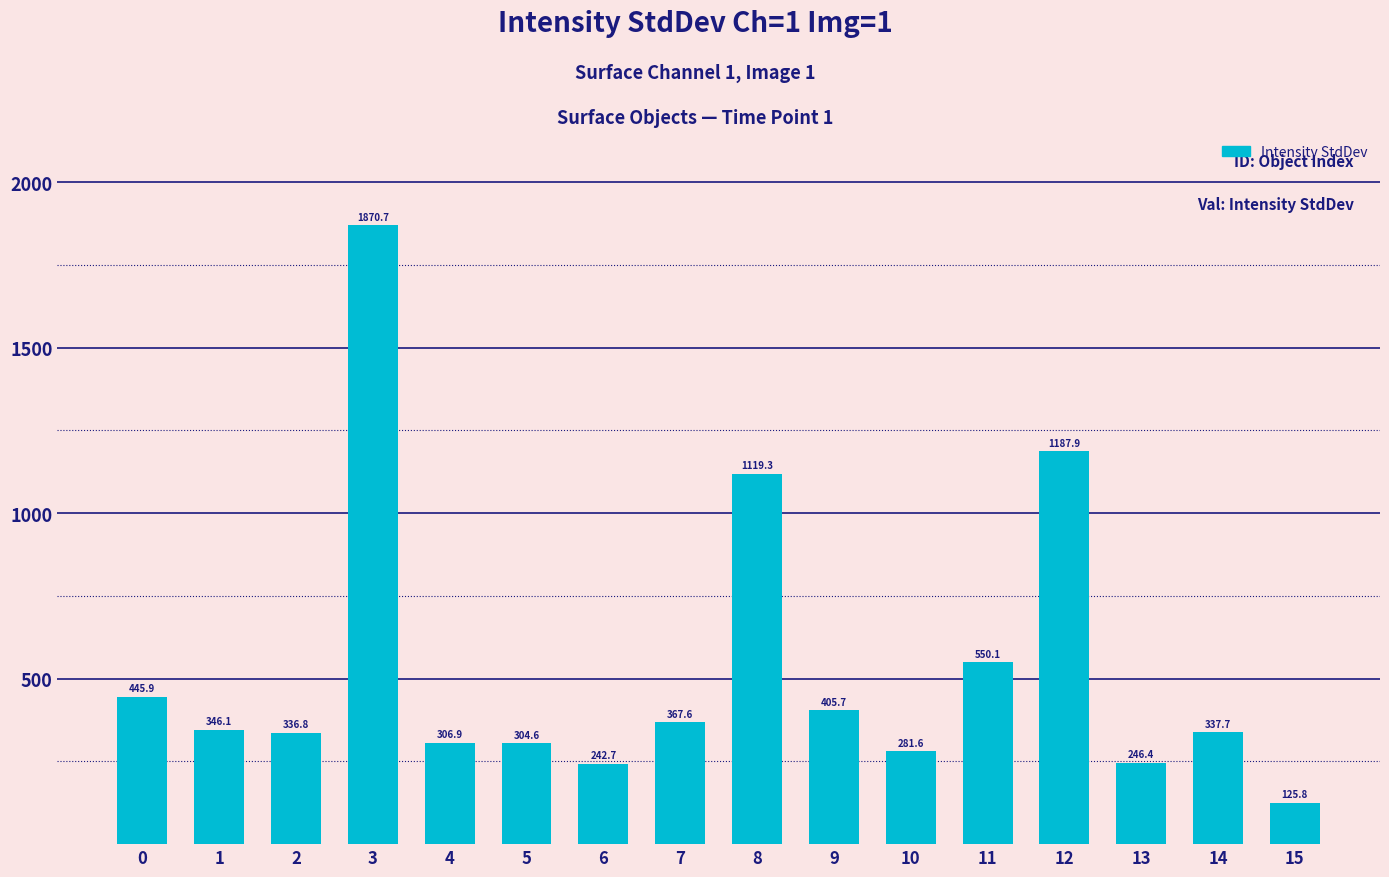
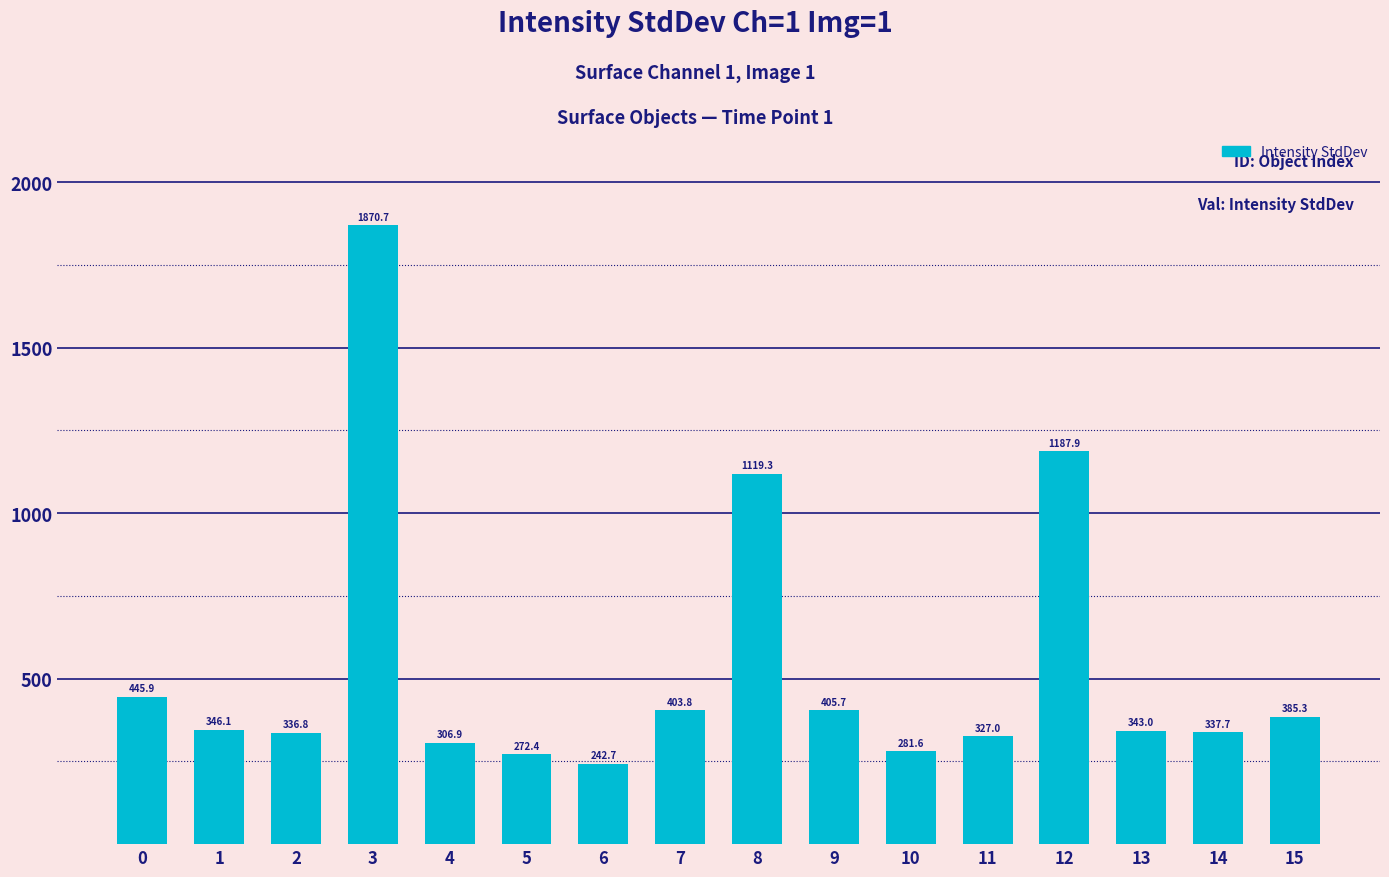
  {
    "0": 445.9,
    "1": 346.1,
    "2": 336.8,
    "3": 1870.7,
    "4": 306.9,
-   "5": 304.6,
+   "5": 272.4,
    "6": 242.7,
-   "7": 367.6,
+   "7": 403.8,
    "8": 1119.3,
    "9": 405.7,
    "10": 281.6,
-   "11": 550.1,
+   "11": 327.0,
    "12": 1187.9,
-   "13": 246.4,
+   "13": 343.0,
    "14": 337.7,
-   "15": 125.8
+   "15": 385.3
  }
